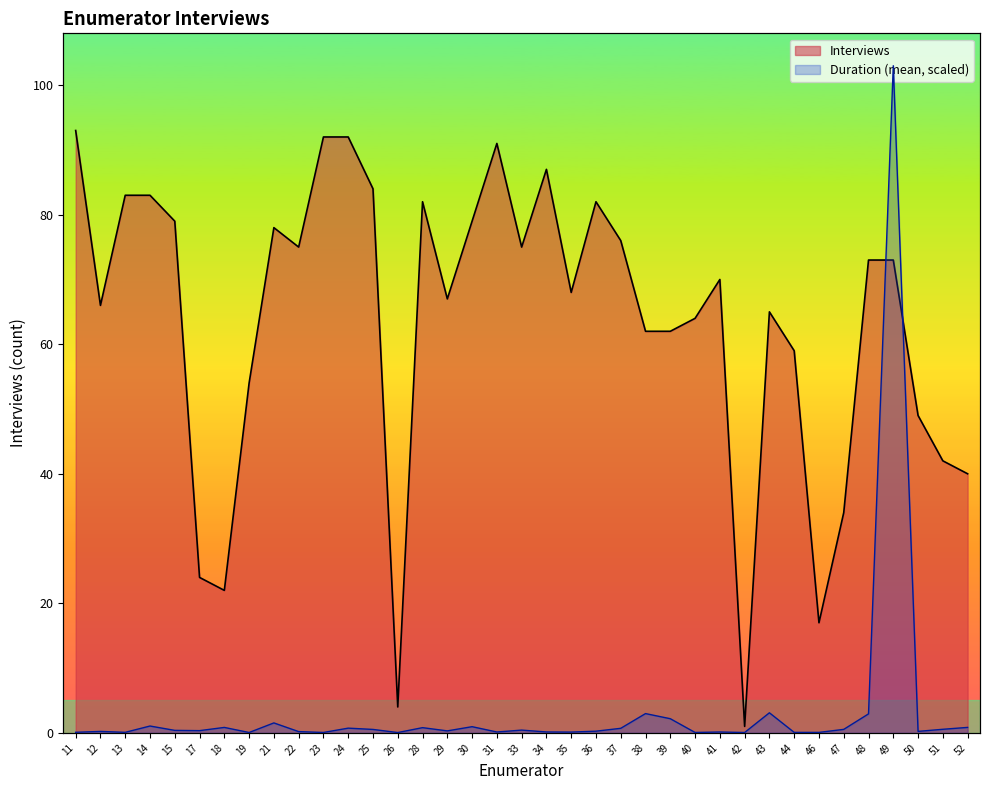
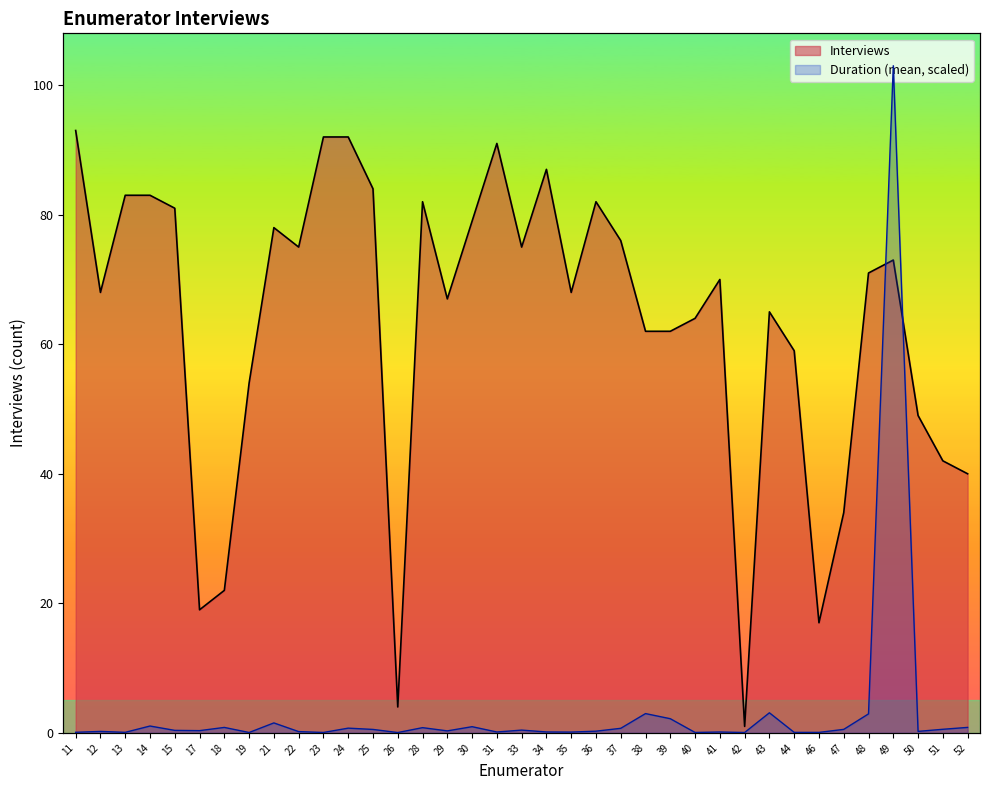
  {
    "Interviews": {
      "11": 93,
-     "12": 66,
+     "12": 68,
      "13": 83,
      "14": 83,
-     "15": 79,
-     "17": 24,
+     "15": 81,
+     "17": 19,
      "18": 22,
      "19": 54,
      "21": 78,
      "22": 75,
      "23": 92,
      "24": 92,
      "25": 84,
      "28": 82,
      "29": 67,
      "30": 79,
      "31": 91,
      "33": 75,
      "34": 87,
      "35": 68,
      "36": 82,
      "37": 76,
      "38": 62,
      "39": 62,
      "40": 64,
      "41": 70,
      "43": 65,
      "44": 59,
      "46": 17,
      "47": 34,
-     "48": 73,
+     "48": 71,
      "49": 73,
      "50": 49,
      "51": 42,
      "52": 40
    }
  }
